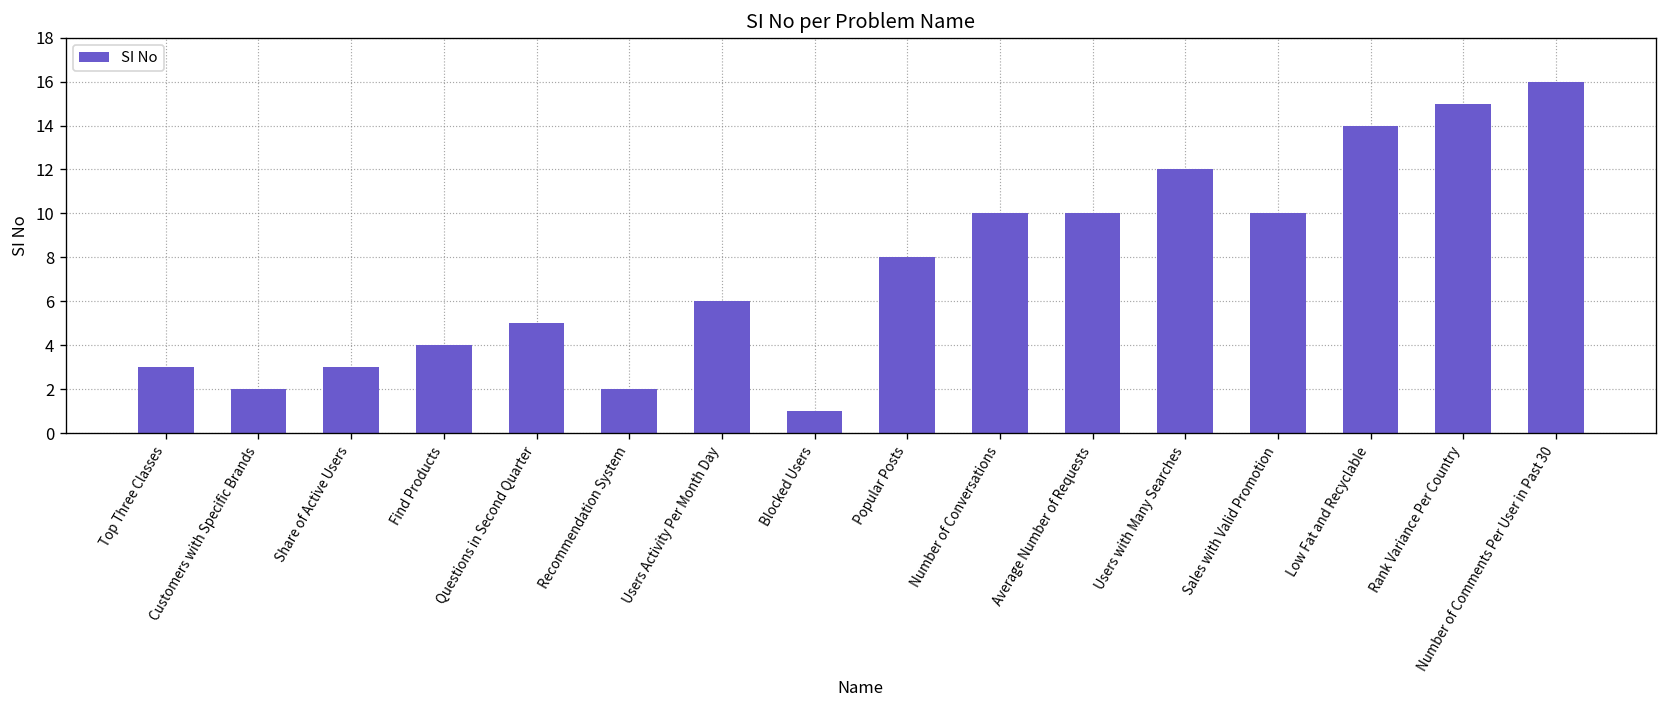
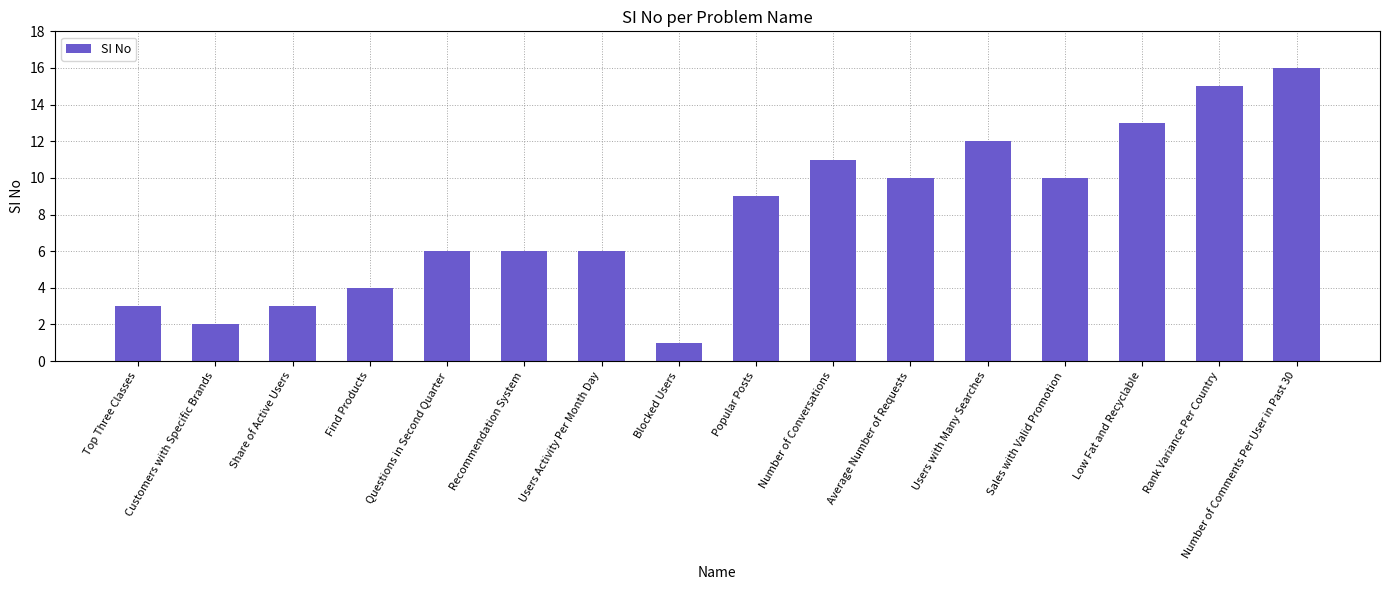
  {
    "Top Three Classes": 3,
    "Customers with Specific Brands": 2,
    "Share of Active Users": 3,
    "Find Products": 4,
-   "Questions in Second Quarter": 5,
-   "Recommendation System": 2,
+   "Questions in Second Quarter": 6,
+   "Recommendation System": 6,
    "Users Activity Per Month Day": 6,
    "Blocked Users": 1,
-   "Popular Posts": 8,
-   "Number of Conversations": 10,
+   "Popular Posts": 9,
+   "Number of Conversations": 11,
    "Average Number of Requests": 10,
    "Users with Many Searches": 12,
    "Sales with Valid Promotion": 10,
-   "Low Fat and Recyclable": 14,
+   "Low Fat and Recyclable": 13,
    "Rank Variance Per Country": 15,
    "Number of Comments Per User in Past 30": 16
  }
